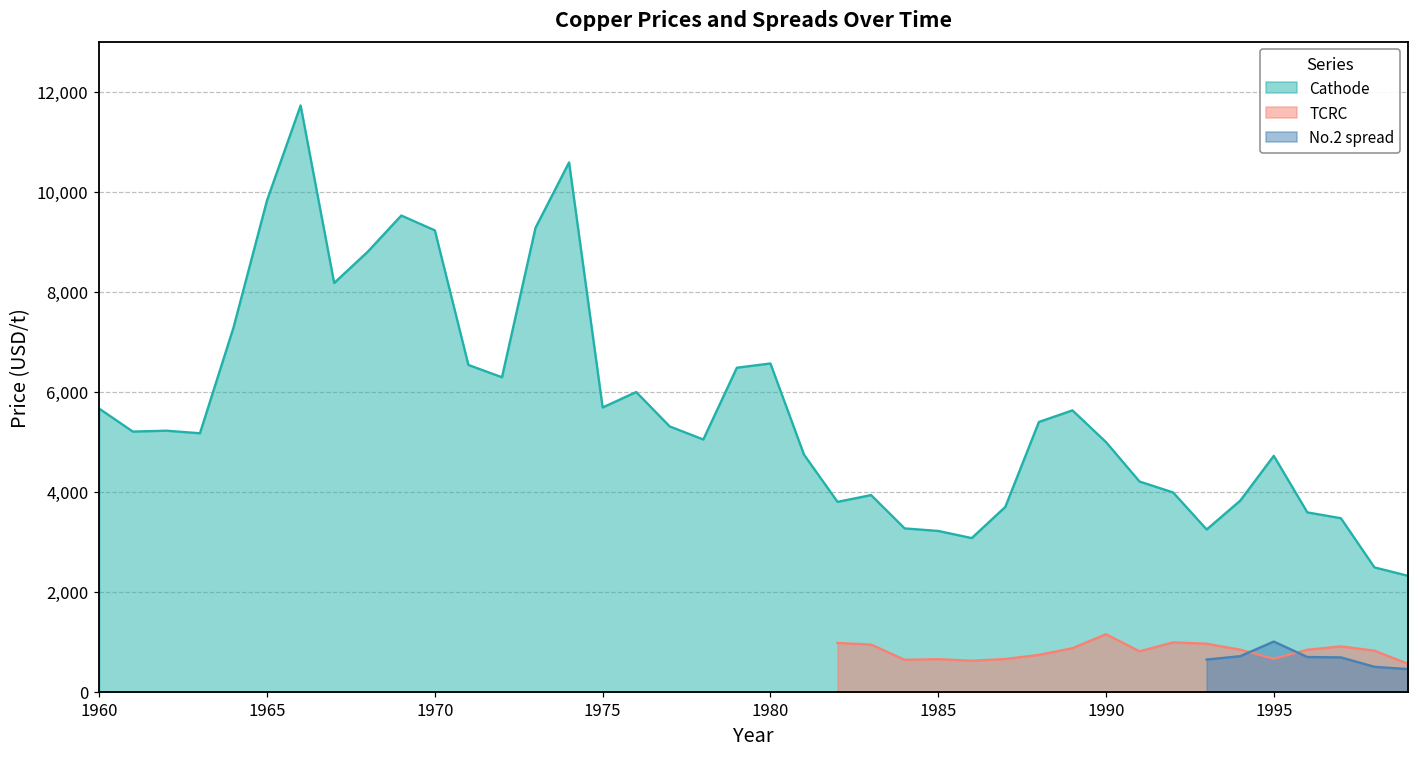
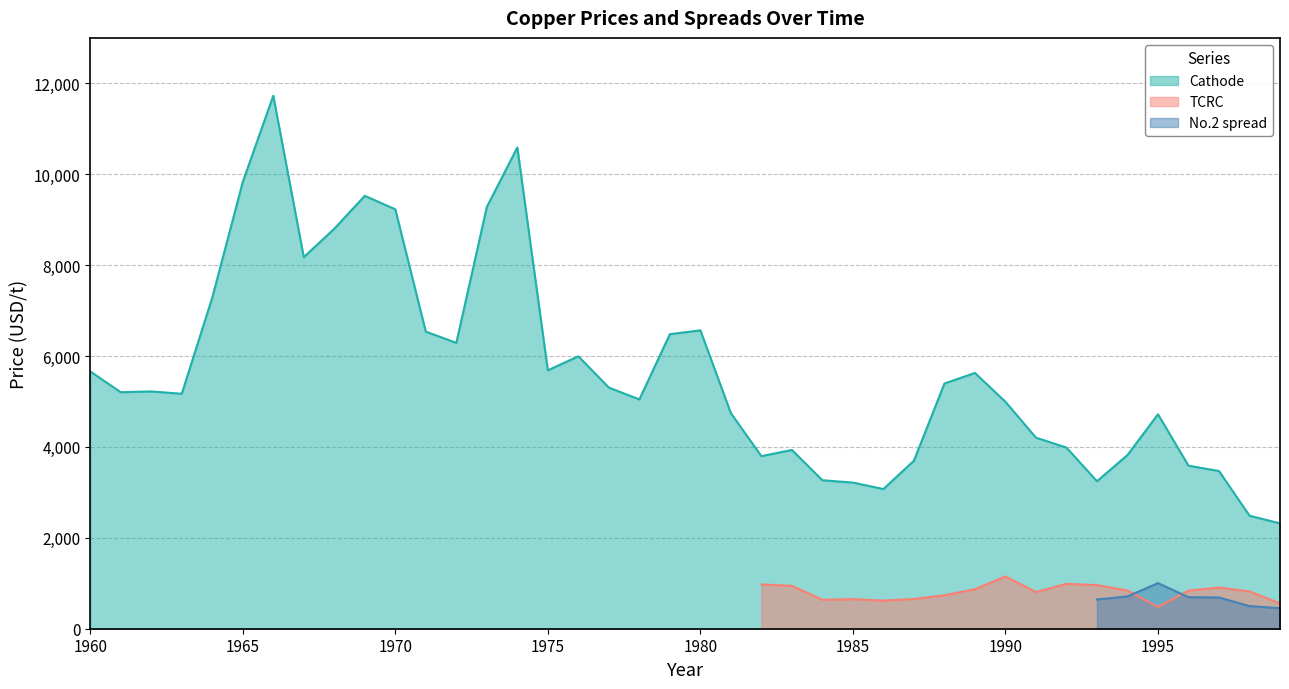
  {
    "TCRC": {
      "1985": "700",
      "1990": "1,200",
-     "1995": "700"
+     "1995": "500"
    }
  }
